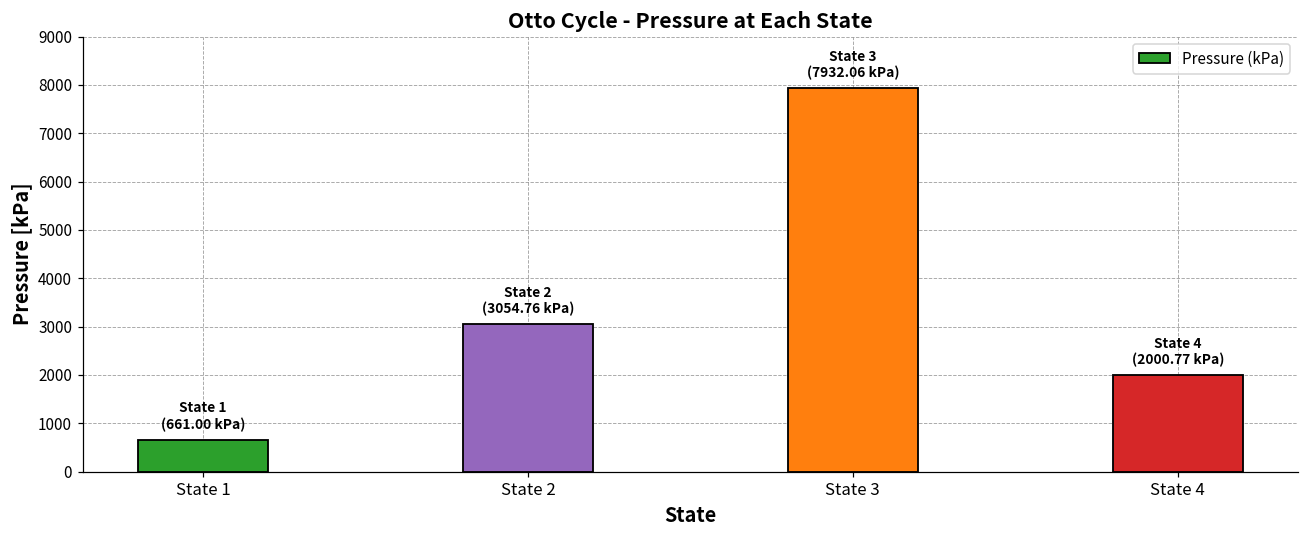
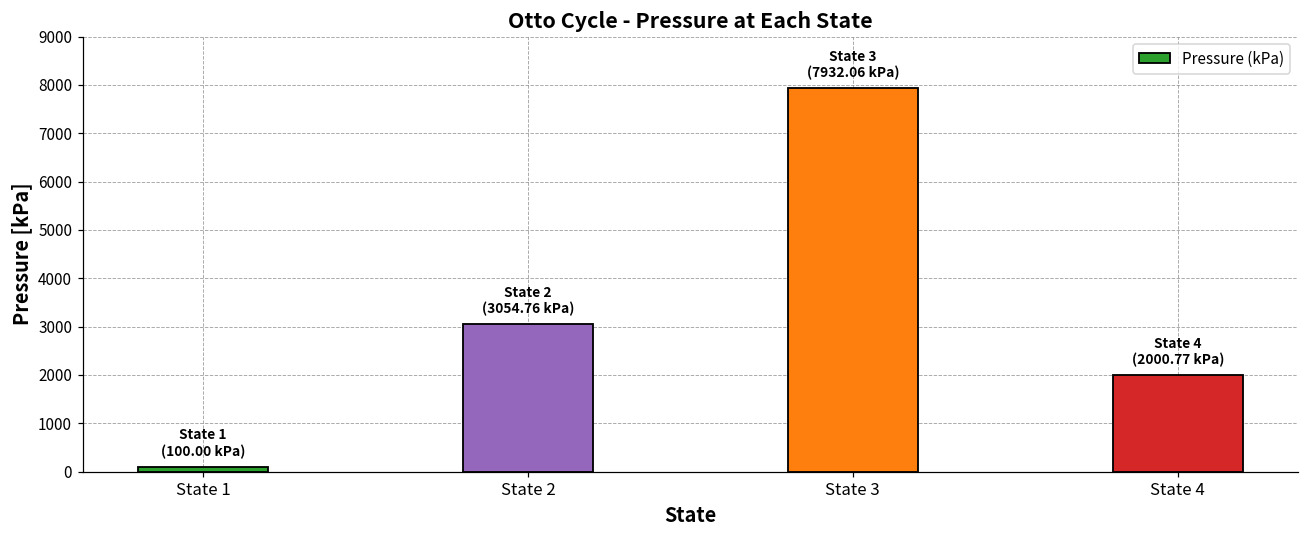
  {
-   "State 1": "(661.00 kPa)",
+   "State 1": "(100.00 kPa)",
    "State 2": "(3054.76 kPa)",
    "State 3": "(7932.06 kPa)",
    "State 4": "(2000.77 kPa)"
  }
